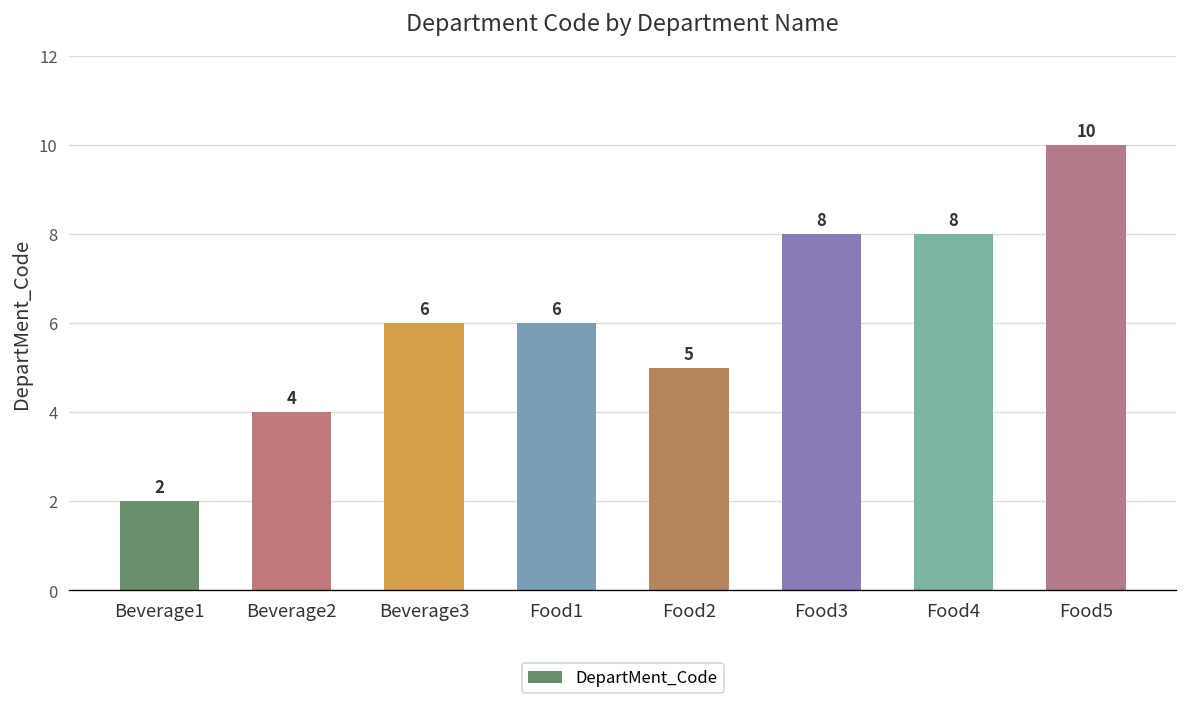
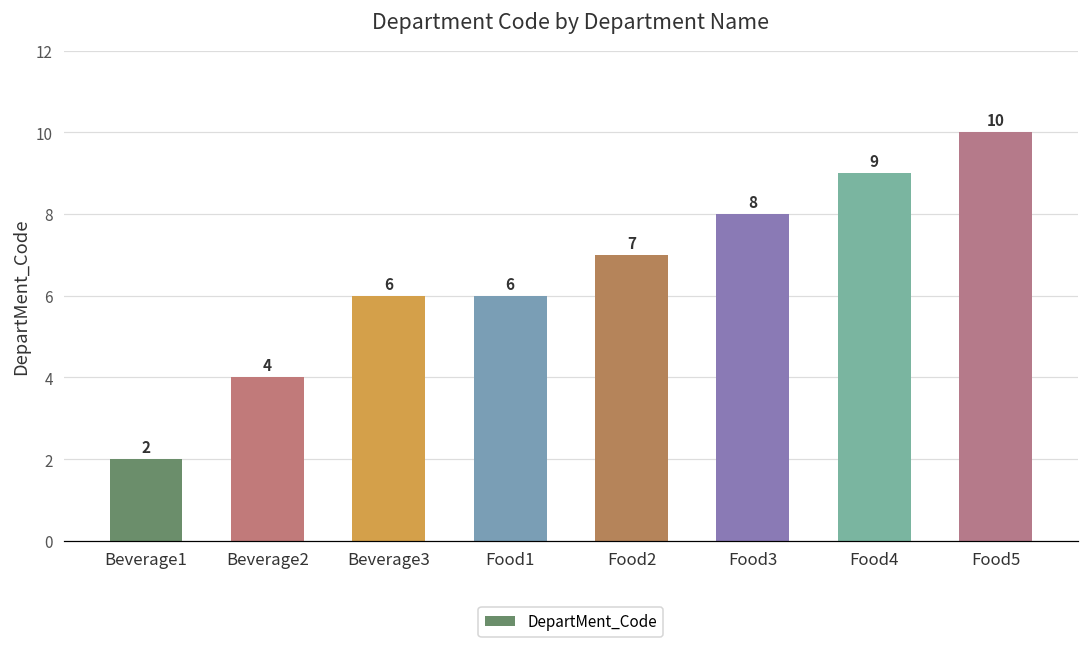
  {
    "Beverage1": 2,
    "Beverage2": 4,
    "Beverage3": 6,
    "Food1": 6,
-   "Food2": 5,
+   "Food2": 7,
    "Food3": 8,
-   "Food4": 8,
+   "Food4": 9,
    "Food5": 10
  }
